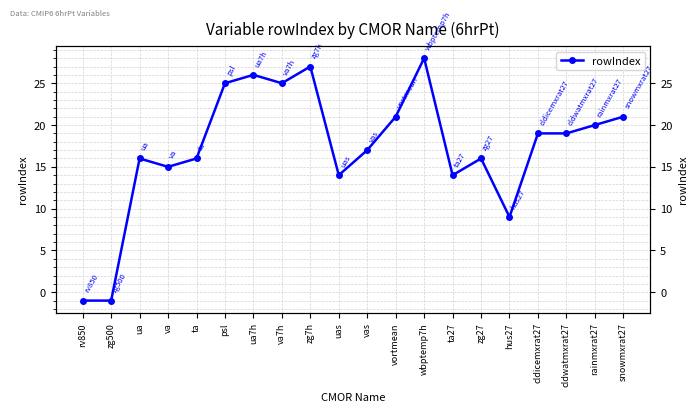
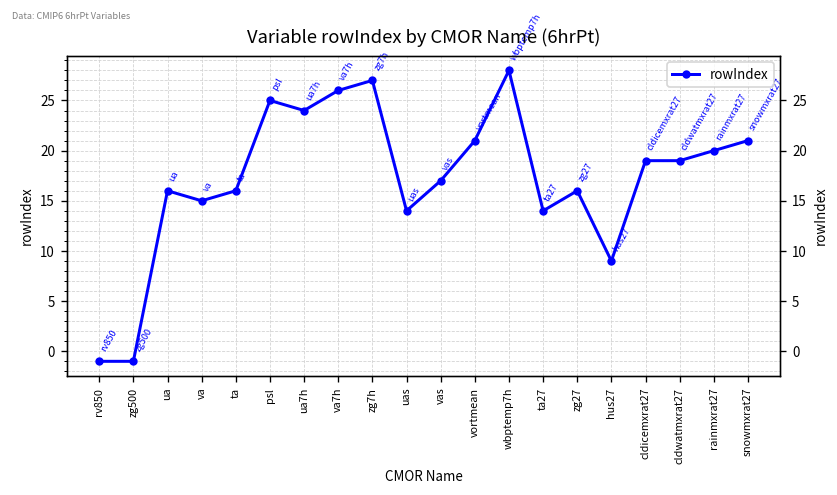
  {
    "rv850": -1,
    "zg500": -1,
    "ua": 16,
    "va": 15,
    "ta": 16,
    "psl": 25,
-   "ua7h": 26,
-   "va7h": 25,
+   "ua7h": 24,
+   "va7h": 26,
    "zg7h": 27,
    "uas": 14,
    "vas": 17,
    "vortmean": 21,
    "wbptemp7h": 28,
    "ta27": 14,
    "zg27": 16,
    "hus27": 9,
    "cldicemxrat27": 19,
    "cldwatmxrat27": 19,
    "rainmxrat27": 20,
    "snowmxrat27": 21
  }
